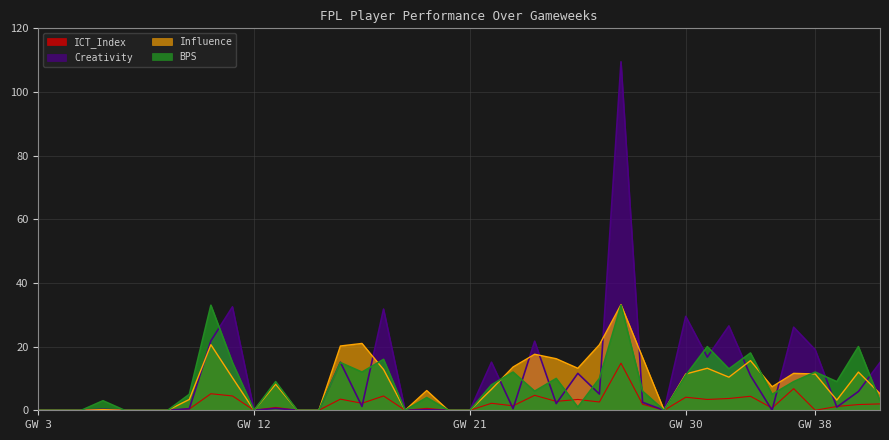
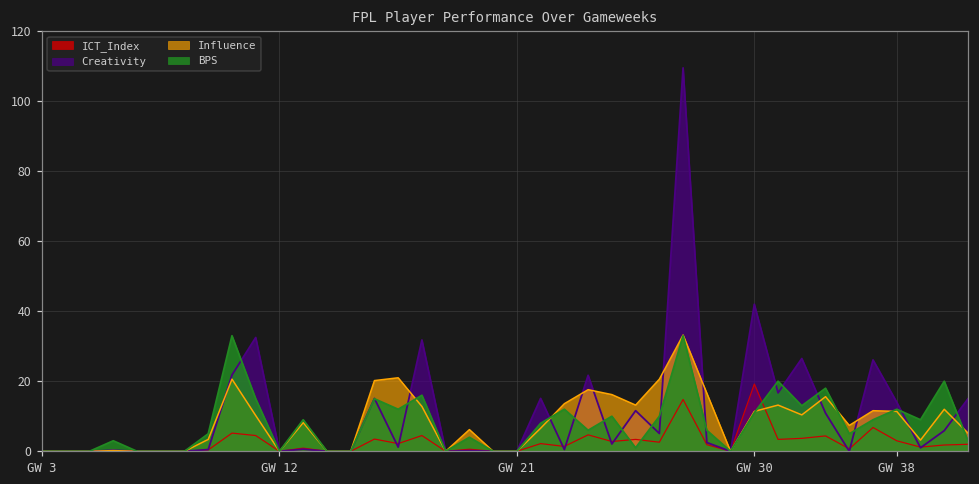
  {
    "ICT_Index": {
-     "GW 30": 4,
-     "GW 38": 0
+     "GW 30": 19,
+     "GW 38": 3
    },
    "Creativity": {
-     "GW 30": 30,
-     "GW 38": 19
+     "GW 30": 42,
+     "GW 38": 14
    }
  }
